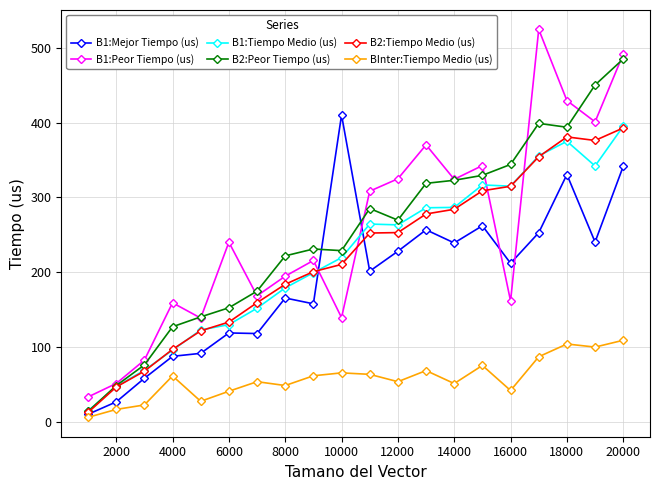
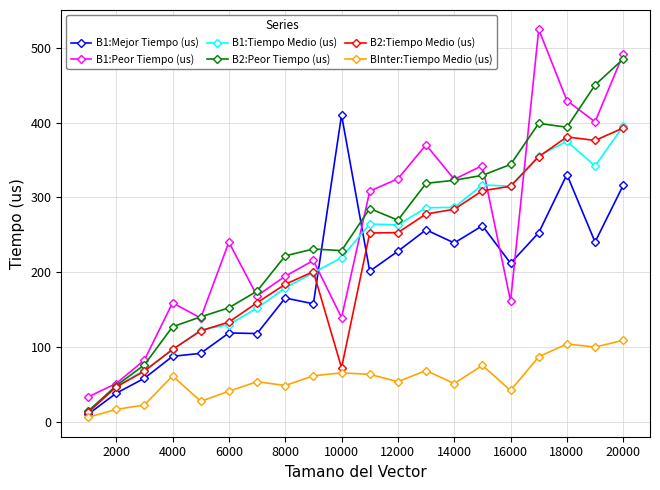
  {
    "B1:Mejor Tiempo (us)": {
-     "2000": 30,
+     "2000": 40,
      "4000": 90,
      "6000": 120,
      "8000": 170,
      "10000": 410,
      "12000": 230,
      "14000": 240,
      "16000": 210,
      "18000": 330,
-     "20000": 340
+     "20000": 320
    },
    "B1:Peor Tiempo (us)": {
      "4000": 160,
      "6000": 240,
      "8000": 190,
      "10000": 140,
      "12000": 330,
      "16000": 160,
      "18000": 430,
      "20000": 490
    },
    "B1:Tiempo Medio (us)": {
      "8000": 180,
      "10000": 220,
      "12000": 260,
      "18000": 380
    },
    "B2:Peor Tiempo (us)": {
      "4000": 130,
      "6000": 150,
      "8000": 220,
      "10000": 230,
      "12000": 270,
      "16000": 340,
      "18000": 390,
      "20000": 490
    },
    "B2:Tiempo Medio (us)": {
      "8000": 180,
-     "10000": 210,
+     "10000": 70,
      "12000": 250,
      "18000": 380
    },
    "BInter:Tiempo Medio (us)": {
      "2000": 20,
      "4000": 60,
      "6000": 40,
      "8000": 50,
      "10000": 70,
      "12000": 50,
      "14000": 50,
      "16000": 40,
      "18000": 100,
      "20000": 110
    }
  }
